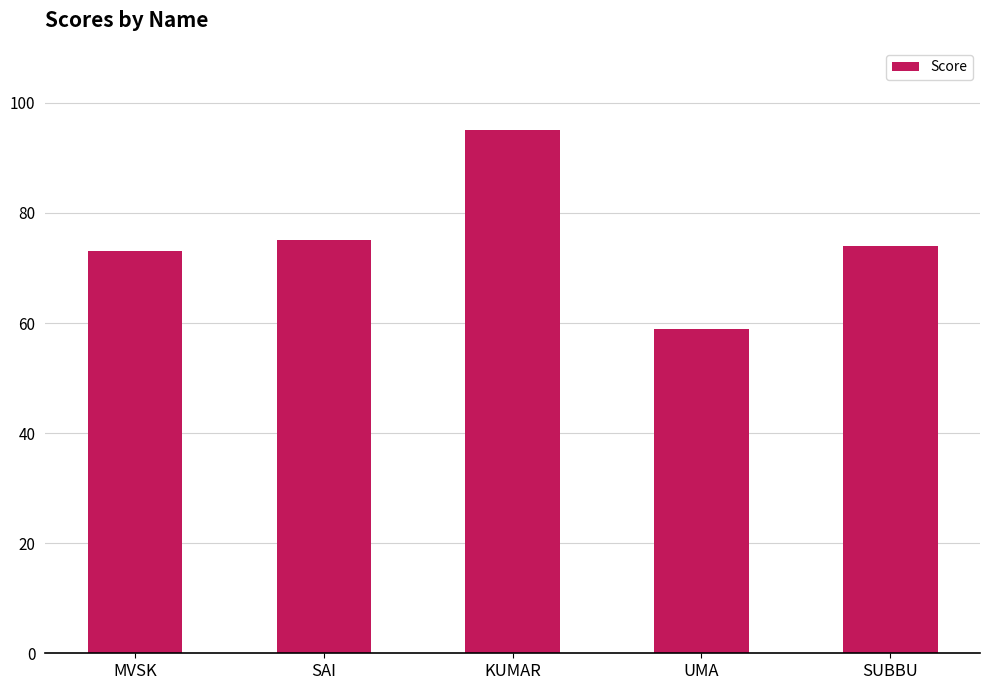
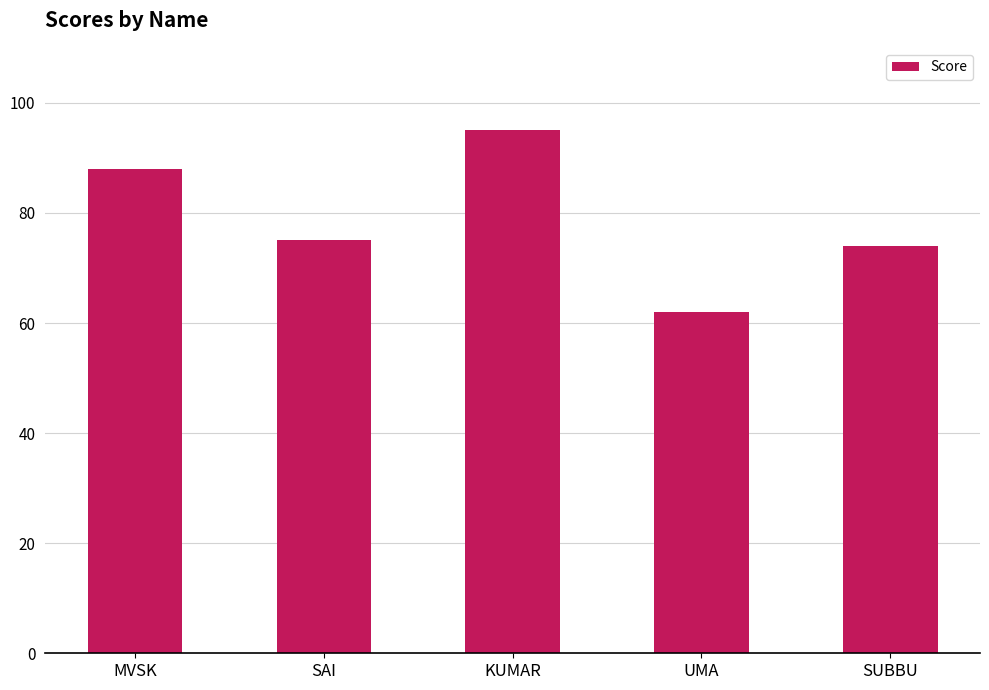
  {
-   "MVSK": 73,
+   "MVSK": 88,
    "SAI": 75,
    "KUMAR": 95,
-   "UMA": 59,
+   "UMA": 62,
    "SUBBU": 74
  }
